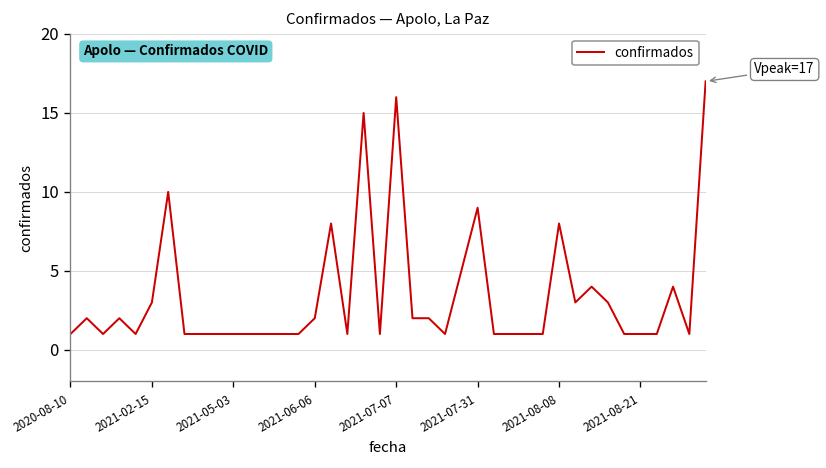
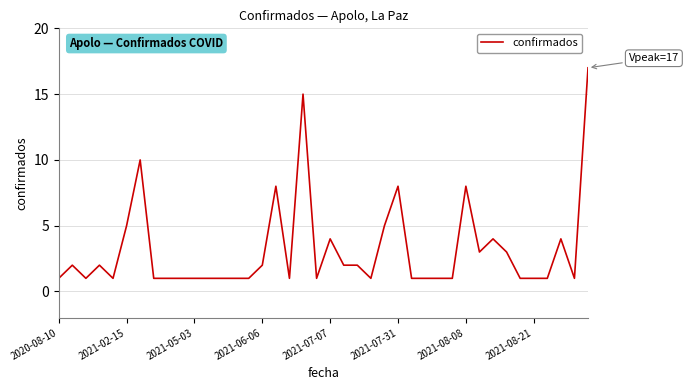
  {
    "2020-08-10": 1,
-   "2021-02-15": 3,
+   "2021-02-15": 5,
    "2021-05-03": 1,
    "2021-06-06": 2,
-   "2021-07-07": 16,
-   "2021-07-31": 9,
+   "2021-07-07": 4,
+   "2021-07-31": 8,
    "2021-08-08": 8,
    "2021-08-21": 1
  }
